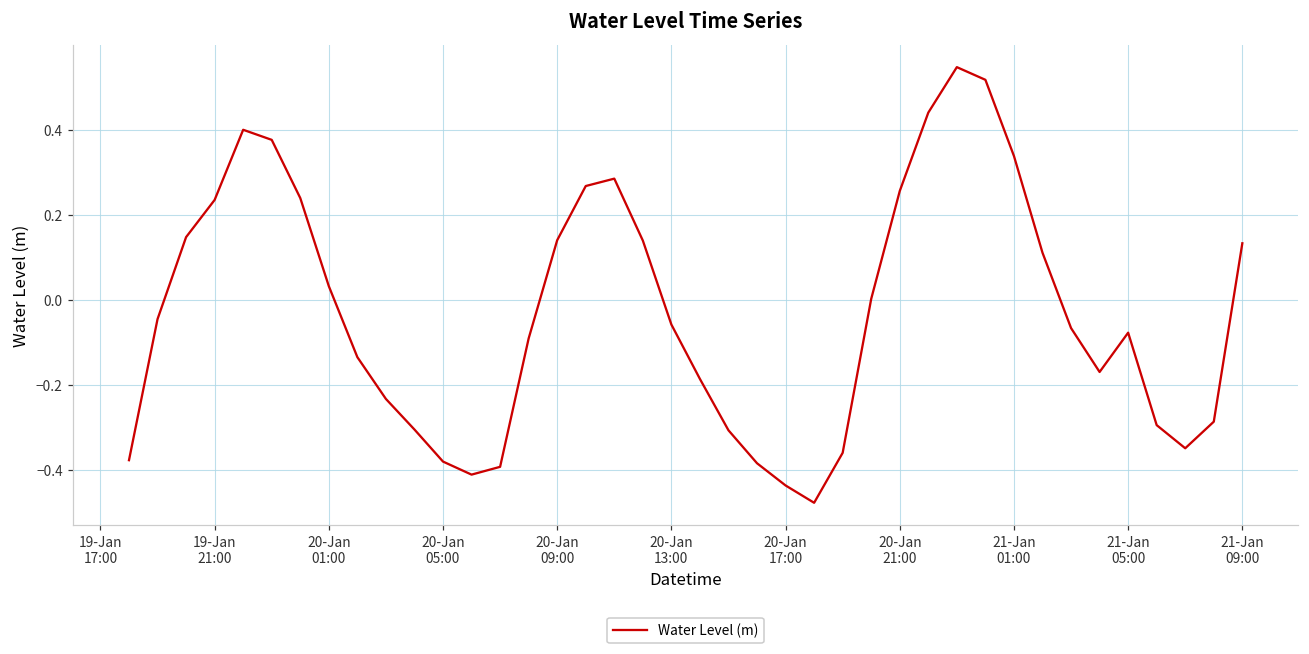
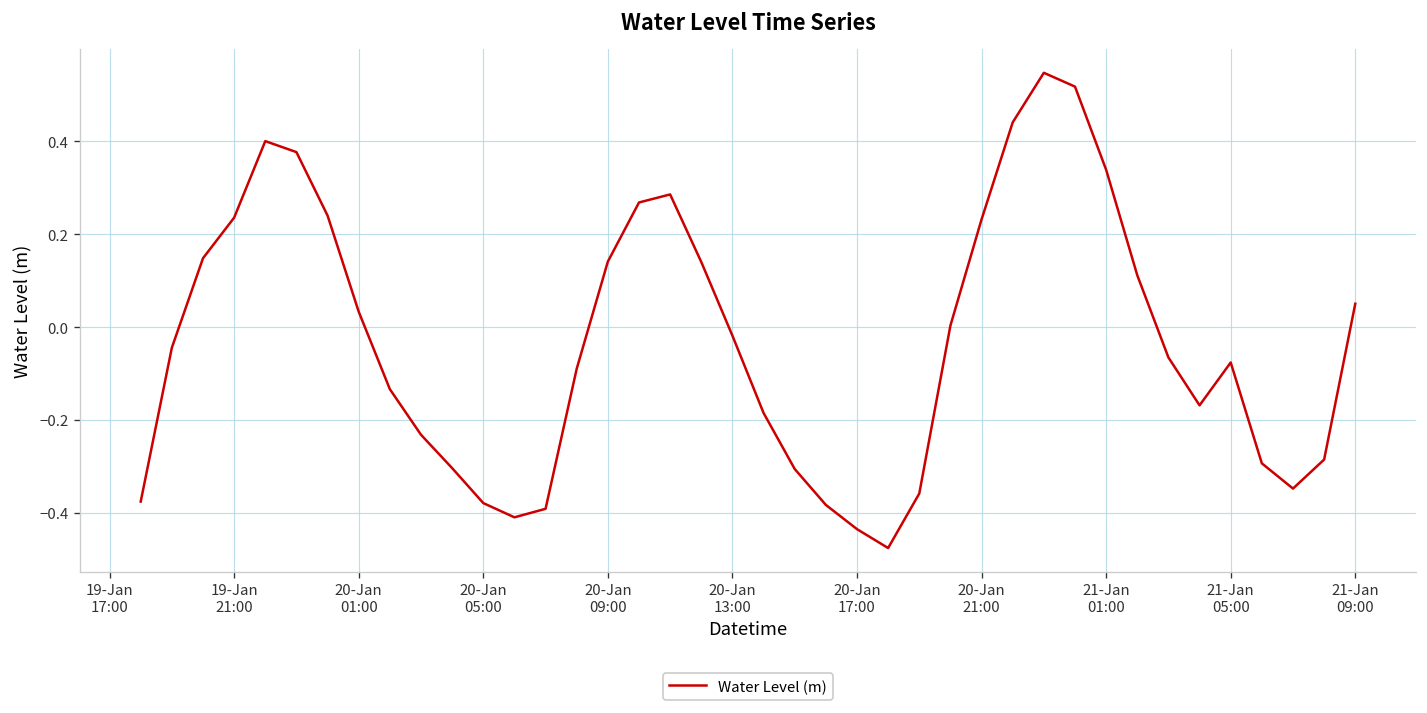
  {
    "19-Jan 21:00": 0.24,
    "20-Jan 01:00": 0.03,
    "20-Jan 05:00": -0.38,
    "20-Jan 09:00": 0.14,
-   "20-Jan 13:00": -0.06,
+   "20-Jan 13:00": -0.02,
    "20-Jan 17:00": -0.44,
-   "20-Jan 21:00": 0.26,
+   "20-Jan 21:00": 0.23,
    "21-Jan 01:00": 0.34,
    "21-Jan 05:00": -0.08,
-   "21-Jan 09:00": 0.13
+   "21-Jan 09:00": 0.05
  }
